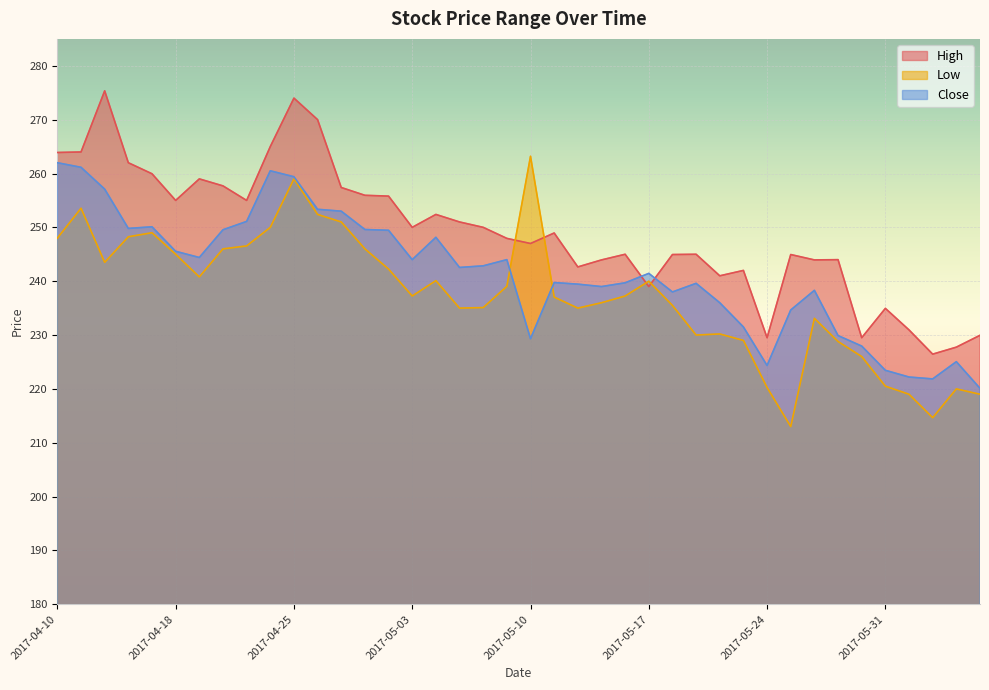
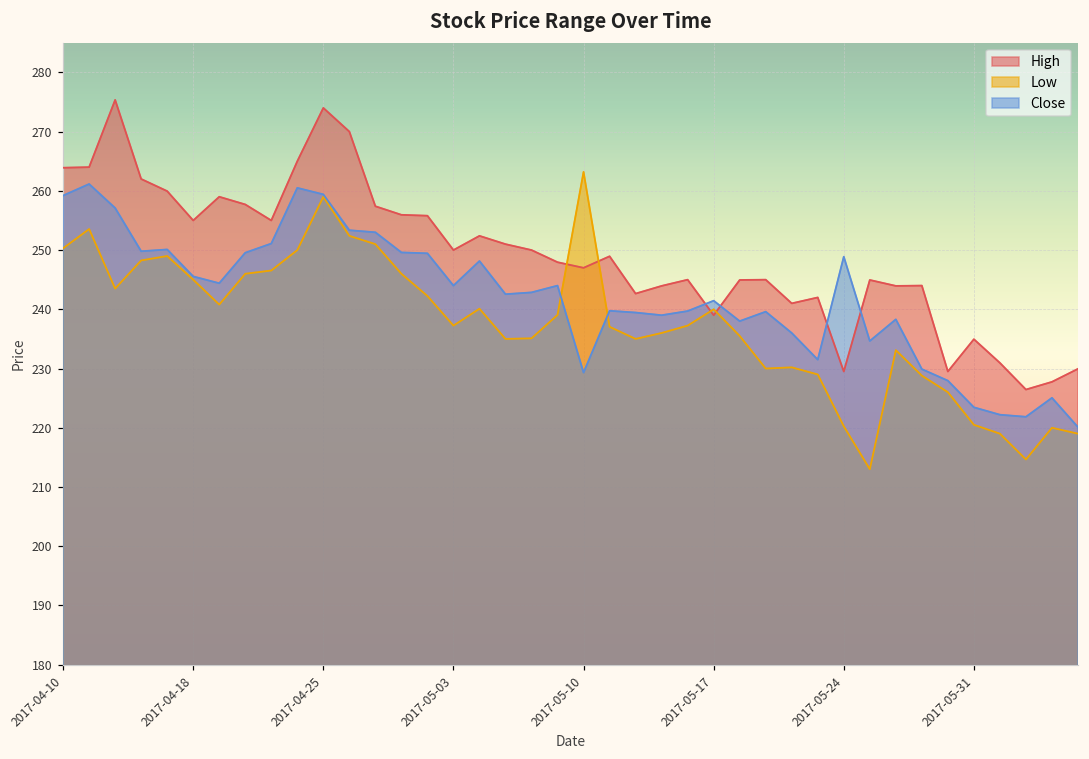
  {
    "High": {
      "2017-04-10": 264,
      "2017-04-18": 255,
      "2017-04-25": 274,
      "2017-05-03": 250,
      "2017-05-10": 247,
      "2017-05-17": 239,
      "2017-05-24": 230,
      "2017-05-31": 235
    },
    "Low": {
-     "2017-04-10": 248,
+     "2017-04-10": 250,
      "2017-04-18": 245,
      "2017-05-03": 237,
      "2017-05-10": 263,
      "2017-05-17": 240,
      "2017-05-24": 220,
      "2017-05-31": 221
    },
    "Close": {
-     "2017-04-10": 262,
+     "2017-04-10": 259,
      "2017-04-18": 246,
      "2017-05-03": 244,
      "2017-05-10": 229,
      "2017-05-17": 241,
-     "2017-05-24": 224,
+     "2017-05-24": 249,
      "2017-05-31": 223
    }
  }
